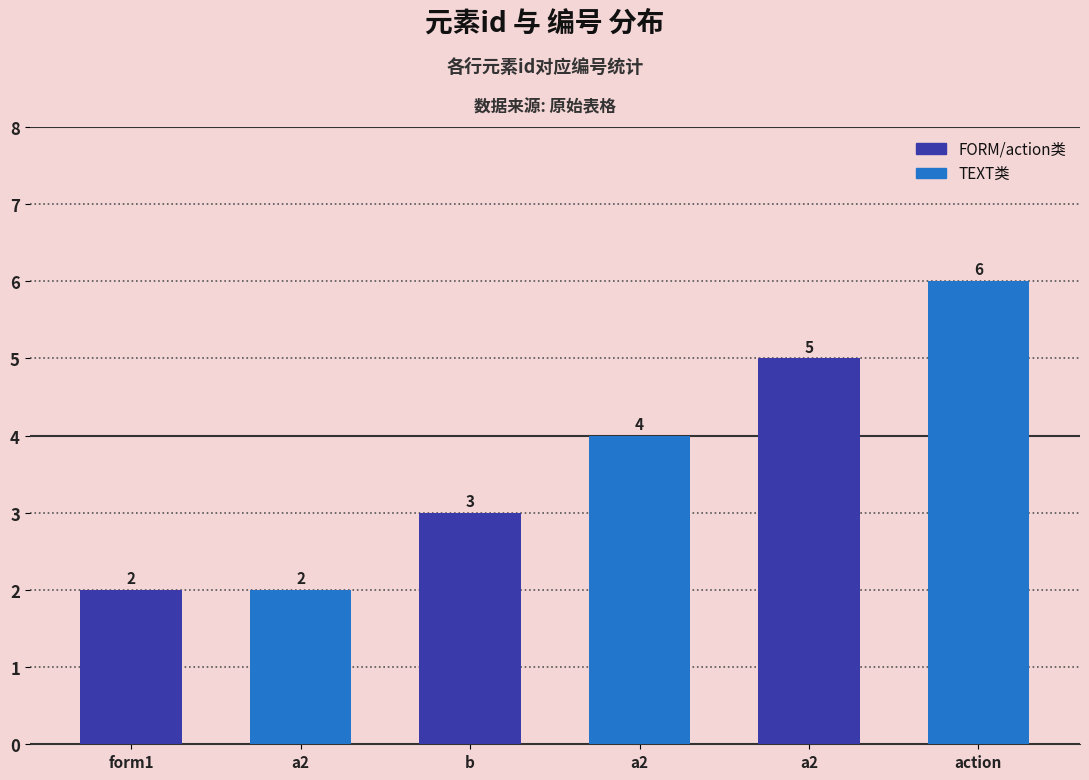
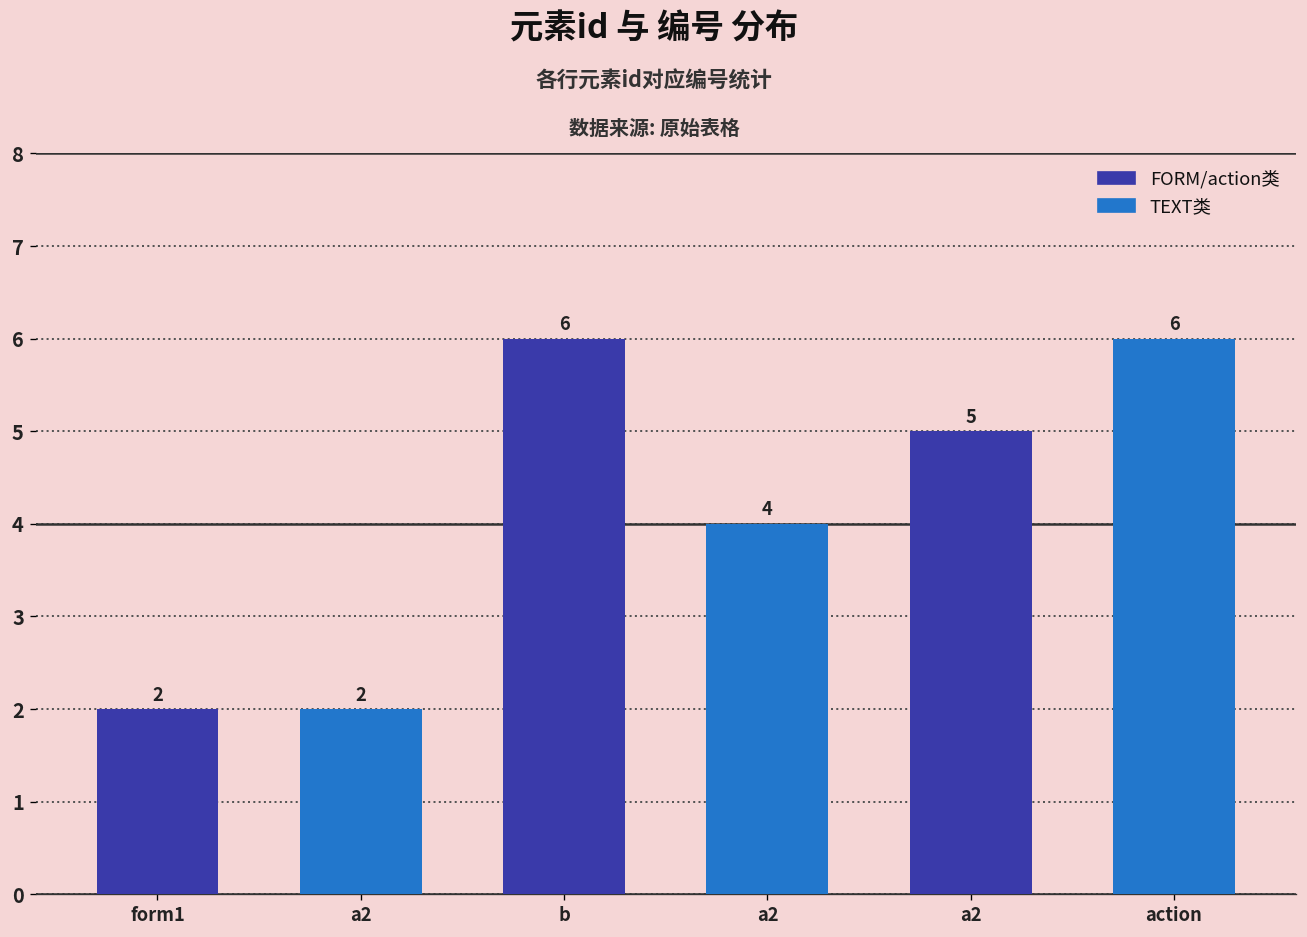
  {
    "form1": 2,
-   "b": 3,
+   "b": 6,
    "action": 6
  }
